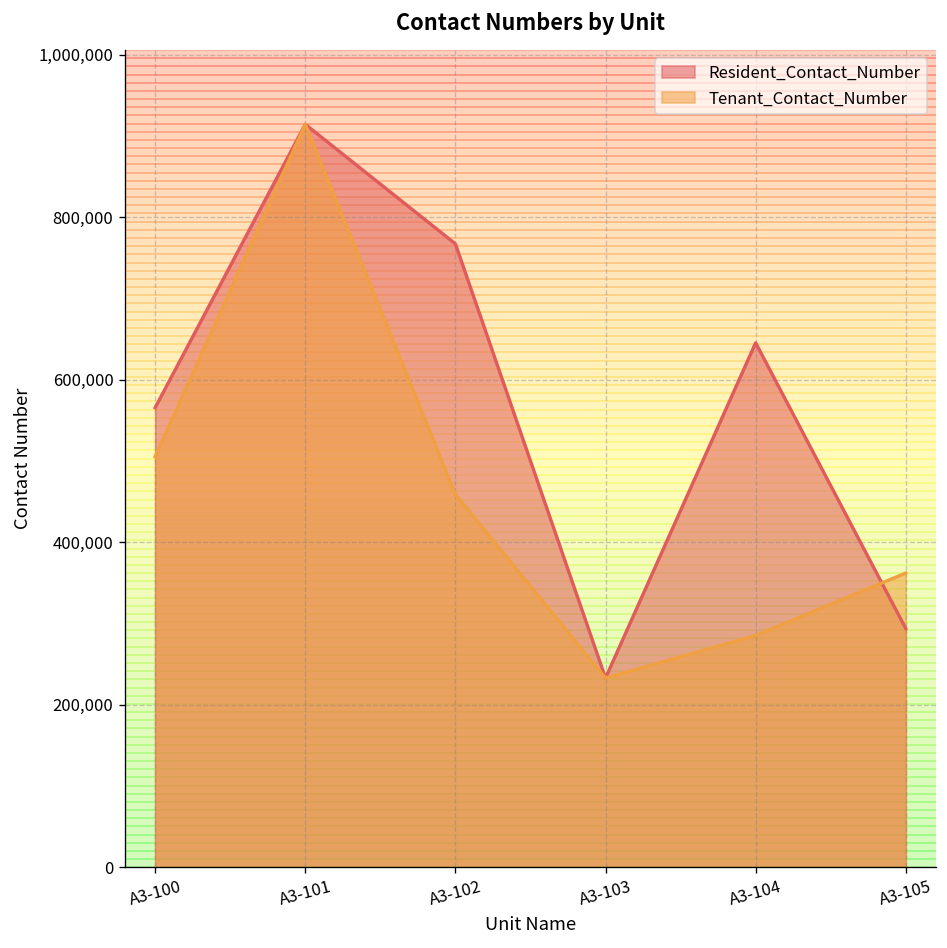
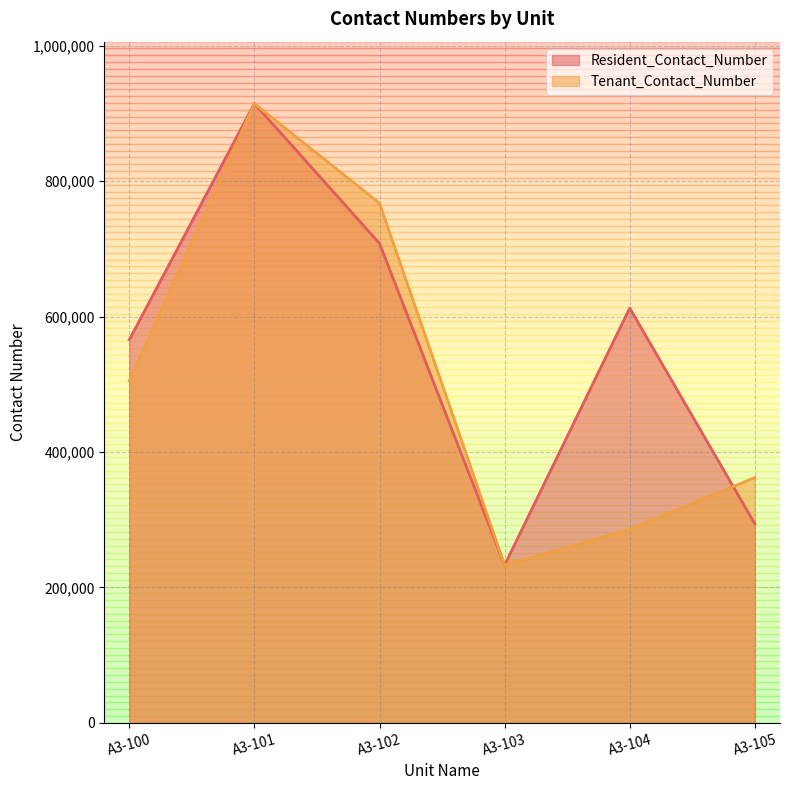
  {
    "Resident_Contact_Number": {
      "A3-100": "570,000",
-     "A3-102": "770,000",
-     "A3-104": "650,000",
+     "A3-102": "710,000",
+     "A3-104": "610,000",
      "A3-105": "290,000"
    },
    "Tenant_Contact_Number": {
      "A3-100": "510,000",
-     "A3-102": "460,000",
+     "A3-102": "770,000",
      "A3-104": "290,000",
      "A3-105": "360,000"
    }
  }
